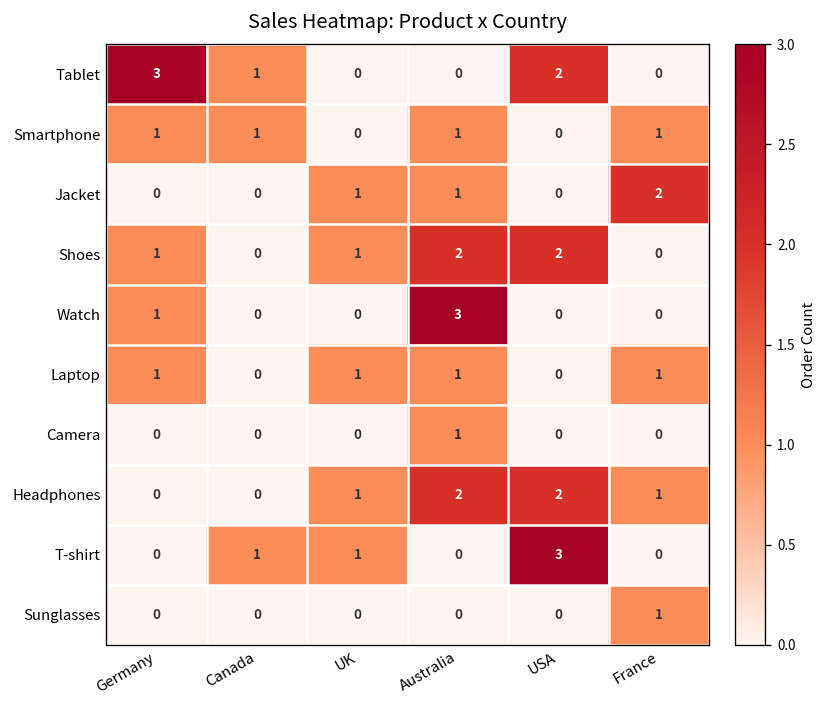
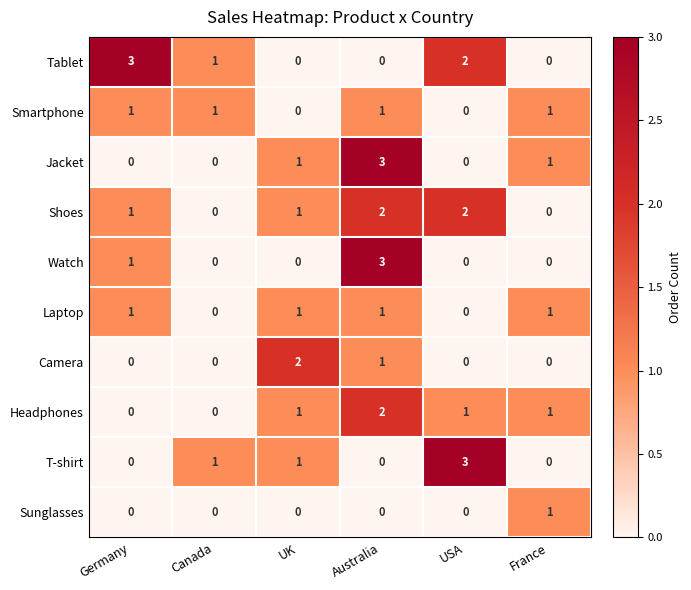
  {
    "Tablet": {
      "Germany": 3,
      "Canada": 1,
      "UK": 0,
      "Australia": 0,
      "USA": 2,
      "France": 0
    },
    "Smartphone": {
      "Germany": 1,
      "Canada": 1,
      "UK": 0,
      "Australia": 1,
      "USA": 0,
      "France": 1
    },
    "Jacket": {
      "Germany": 0,
      "Canada": 0,
      "UK": 1,
-     "Australia": 1,
+     "Australia": 3,
      "USA": 0,
-     "France": 2
+     "France": 1
    },
    "Shoes": {
      "Germany": 1,
      "Canada": 0,
      "UK": 1,
      "Australia": 2,
      "USA": 2,
      "France": 0
    },
    "Watch": {
      "Germany": 1,
      "Canada": 0,
      "UK": 0,
      "Australia": 3,
      "USA": 0,
      "France": 0
    },
    "Laptop": {
      "Germany": 1,
      "Canada": 0,
      "UK": 1,
      "Australia": 1,
      "USA": 0,
      "France": 1
    },
    "Camera": {
      "Germany": 0,
      "Canada": 0,
-     "UK": 0,
+     "UK": 2,
      "Australia": 1,
      "USA": 0,
      "France": 0
    },
    "Headphones": {
      "Germany": 0,
      "Canada": 0,
      "UK": 1,
      "Australia": 2,
-     "USA": 2,
+     "USA": 1,
      "France": 1
    },
    "T-shirt": {
      "Germany": 0,
      "Canada": 1,
      "UK": 1,
      "Australia": 0,
      "USA": 3,
      "France": 0
    },
    "Sunglasses": {
      "Germany": 0,
      "Canada": 0,
      "UK": 0,
      "Australia": 0,
      "USA": 0,
      "France": 1
    }
  }
